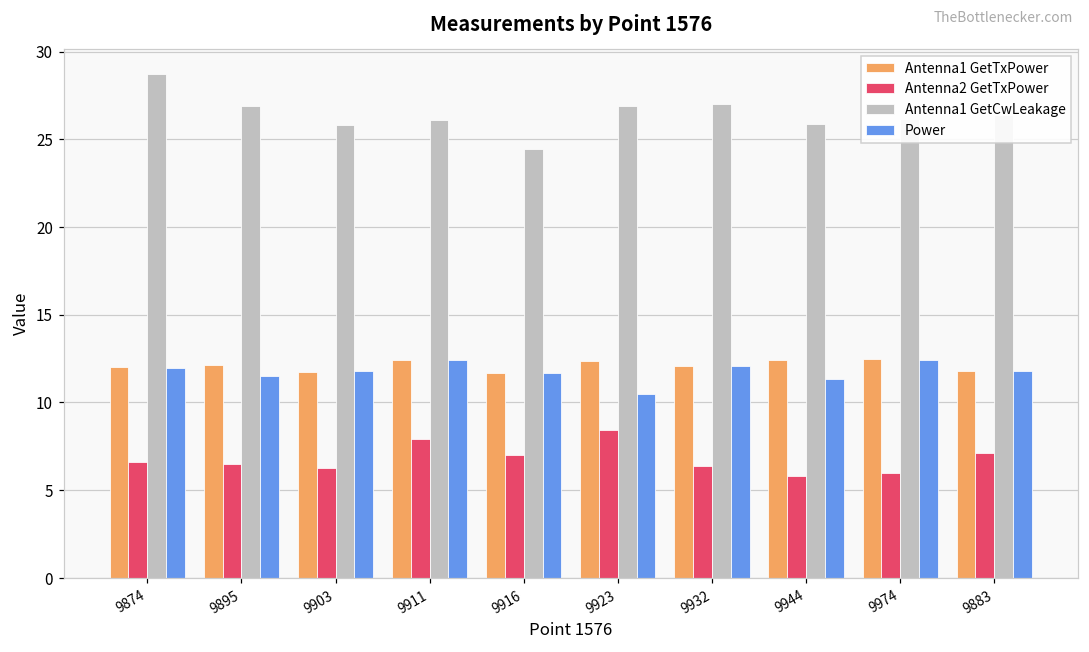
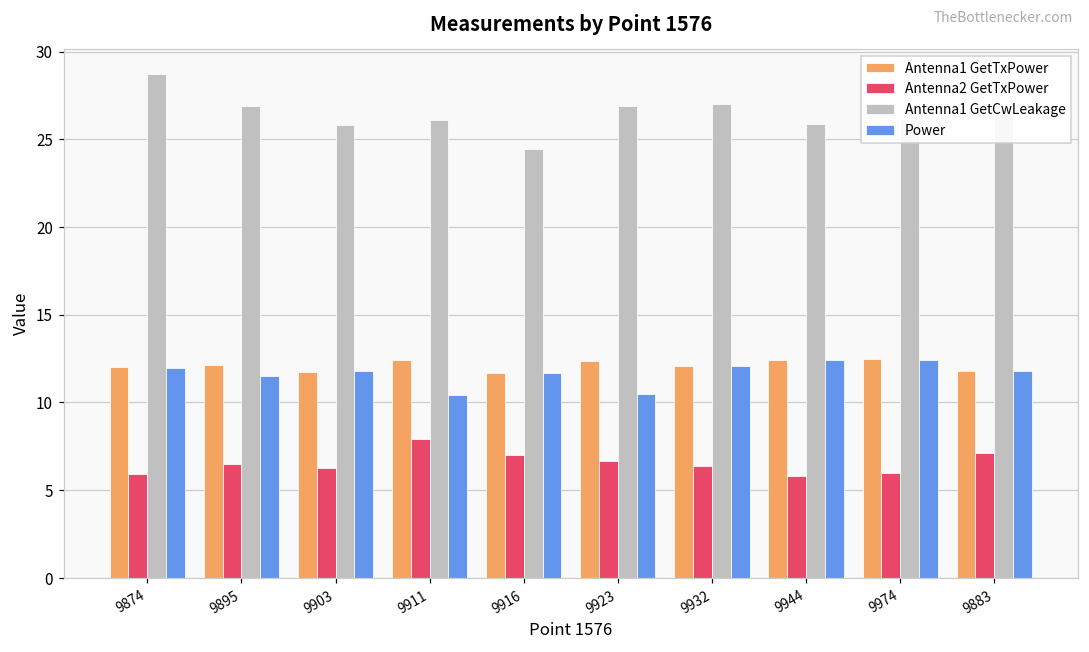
  {
    "Antenna1 GetTxPower": {
      "9874": 12.0,
      "9895": 12.1,
      "9903": 11.8,
      "9911": 12.4,
      "9916": 11.7,
      "9923": 12.3,
      "9932": 12.1,
      "9944": 12.4,
      "9974": 12.5,
      "9883": 11.8
    },
    "Antenna2 GetTxPower": {
-     "9874": 6.6,
+     "9874": 5.9,
      "9895": 6.5,
      "9903": 6.3,
      "9911": 7.9,
      "9916": 7.0,
-     "9923": 8.4,
+     "9923": 6.7,
      "9932": 6.4,
      "9944": 5.8,
      "9974": 6.0,
      "9883": 7.1
    },
    "Antenna1 GetCwLeakage": {
      "9874": 28.7,
      "9895": 26.9,
      "9903": 25.8,
      "9911": 26.1,
      "9916": 24.4,
      "9923": 26.9,
      "9932": 27.0,
      "9944": 25.8
    },
    "Power": {
      "9874": 12.0,
      "9895": 11.5,
      "9903": 11.8,
-     "9911": 12.4,
+     "9911": 10.4,
      "9916": 11.7,
      "9923": 10.5,
      "9932": 12.1,
-     "9944": 11.3,
+     "9944": 12.4,
      "9974": 12.4,
      "9883": 11.8
    }
  }
